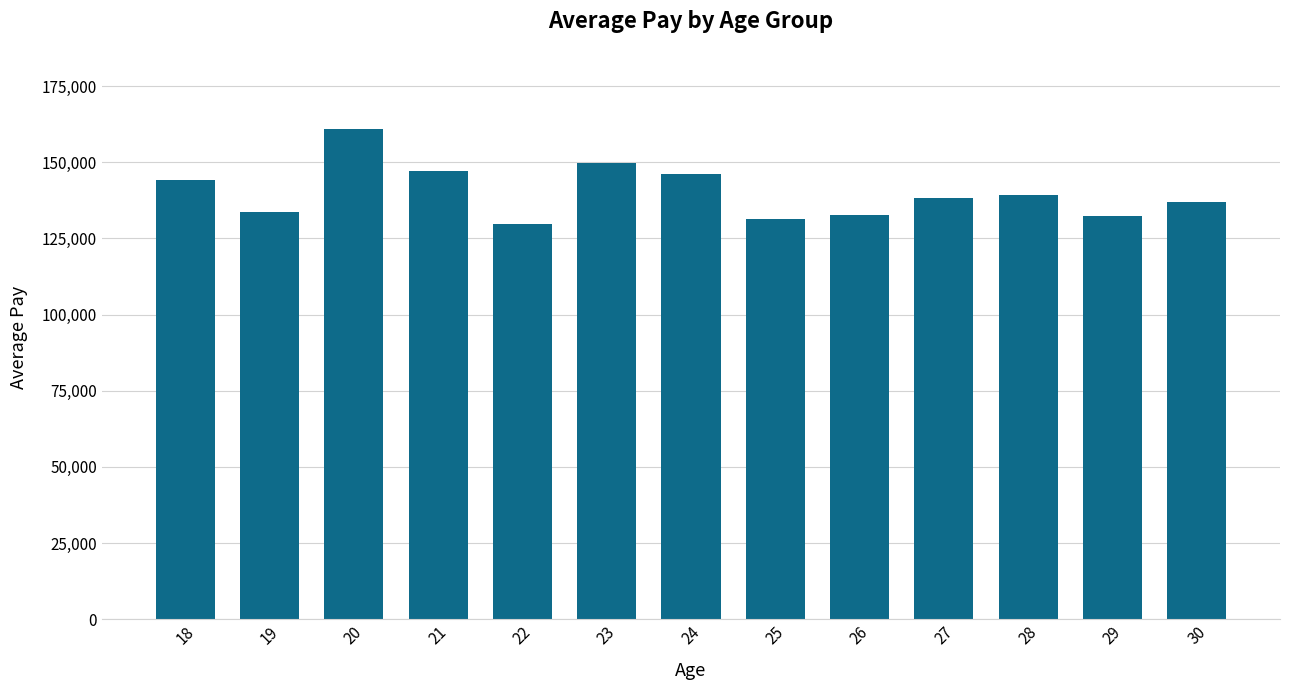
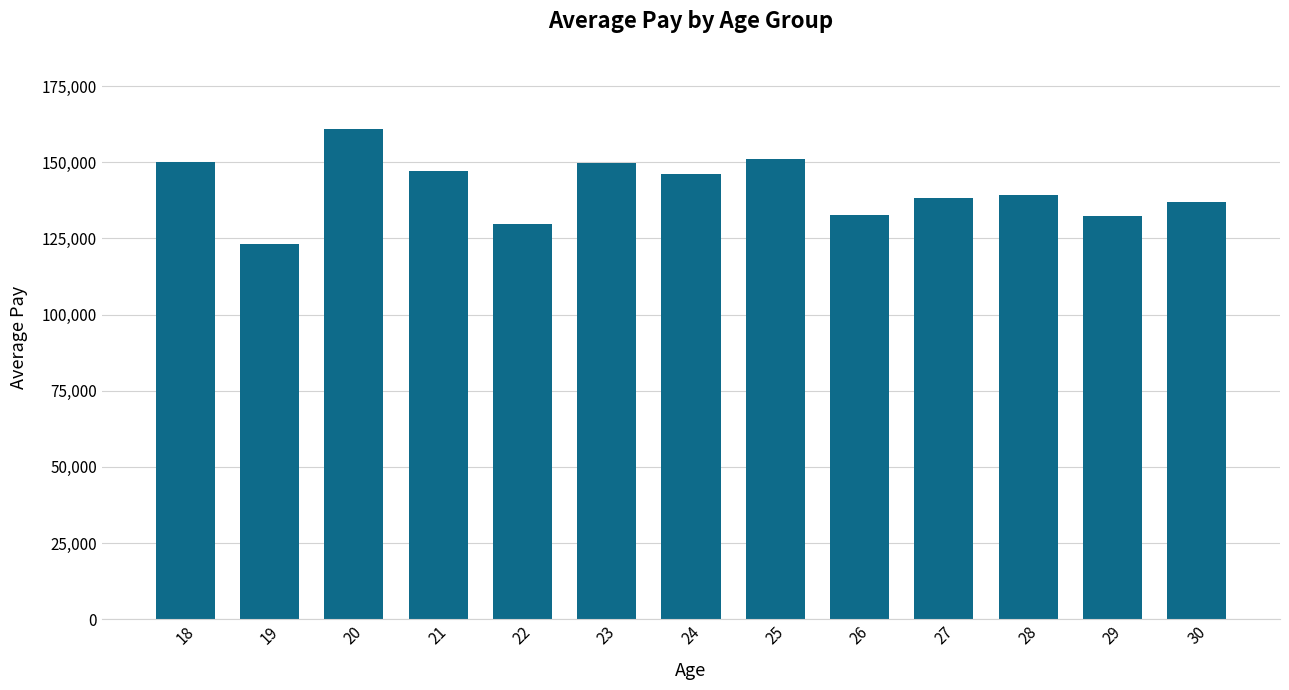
  {
-   "18": "144,000",
-   "19": "134,000",
+   "18": "150,000",
+   "19": "123,000",
    "20": "161,000",
    "21": "147,000",
    "22": "130,000",
    "23": "150,000",
    "24": "146,000",
-   "25": "131,000",
+   "25": "151,000",
    "26": "133,000",
    "27": "138,000",
    "28": "139,000",
    "29": "132,000",
    "30": "137,000"
  }
